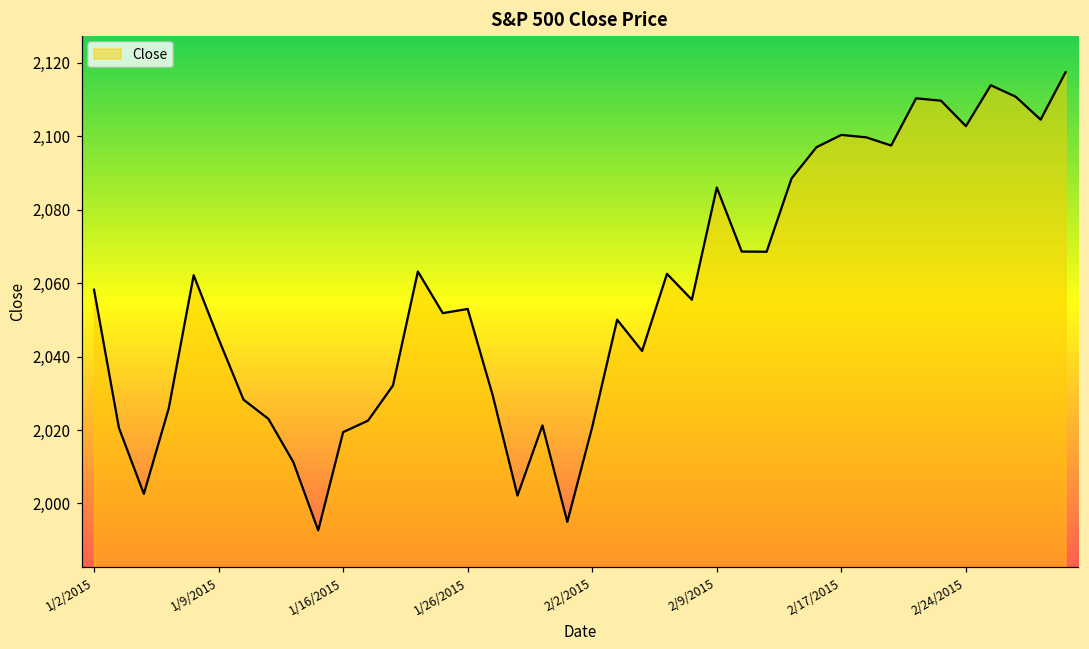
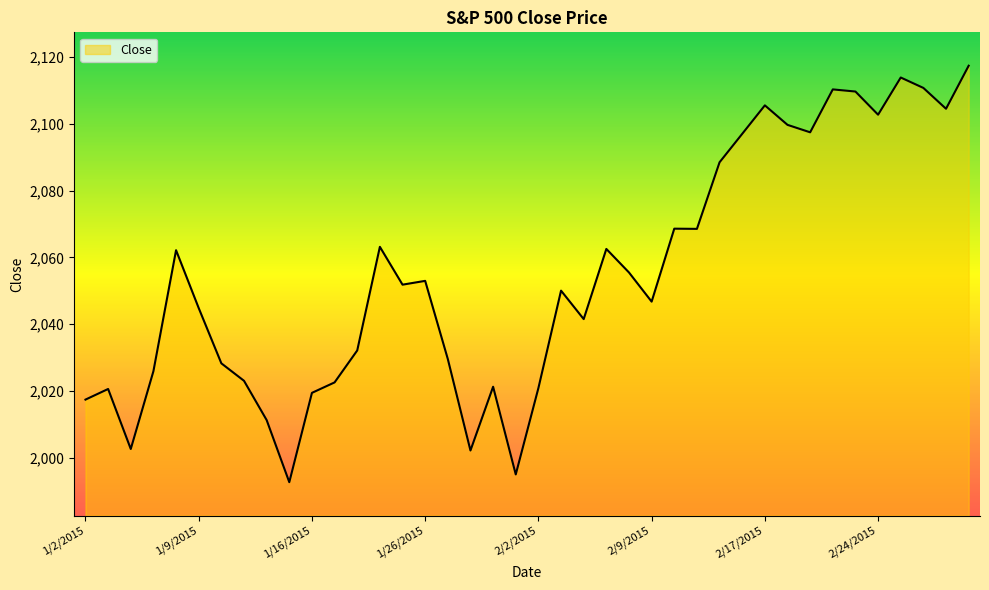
  {
-   "1/2/2015": "2,058",
+   "1/2/2015": "2,017",
    "1/9/2015": "2,045",
    "1/16/2015": "2,019",
    "1/26/2015": "2,053",
    "2/2/2015": "2,021",
-   "2/9/2015": "2,086",
-   "2/17/2015": "2,100",
+   "2/9/2015": "2,047",
+   "2/17/2015": "2,106",
    "2/24/2015": "2,103"
  }
